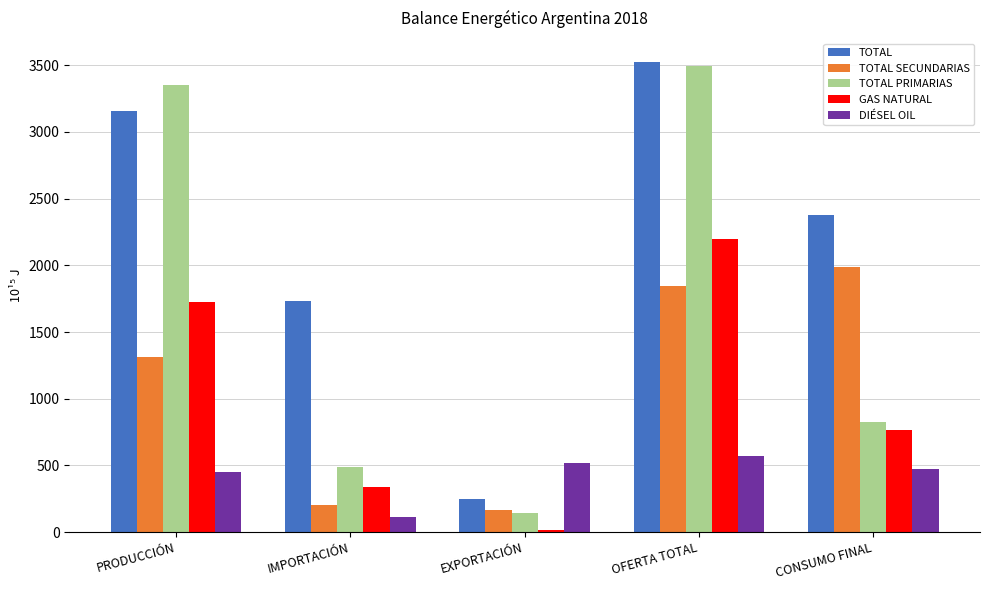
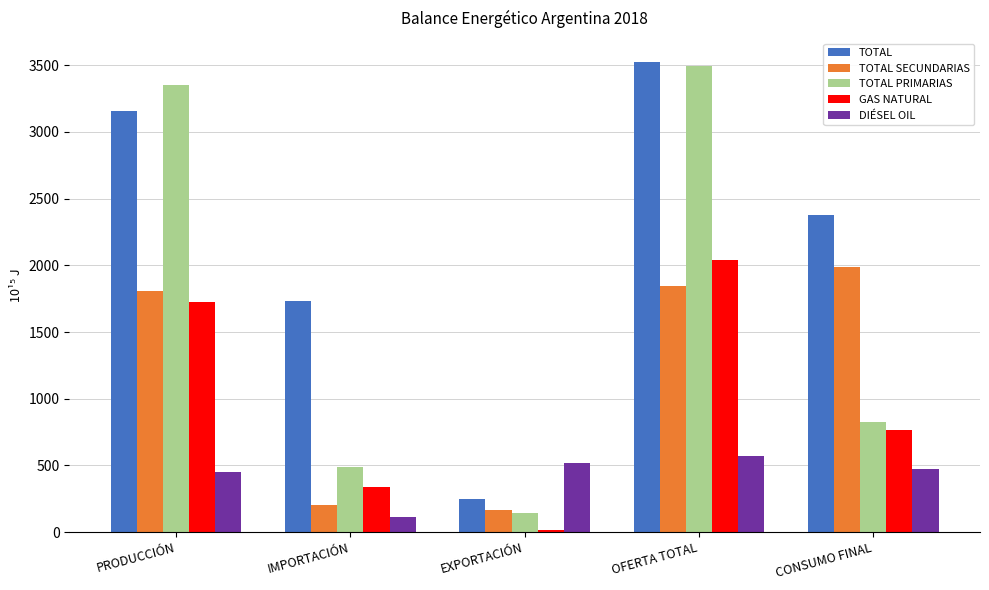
  {
    "TOTAL": {
      "PRODUCCIÓN": 3160,
      "IMPORTACIÓN": 1730,
      "EXPORTACIÓN": 250,
      "OFERTA TOTAL": 3530,
      "CONSUMO FINAL": 2380
    },
    "TOTAL SECUNDARIAS": {
-     "PRODUCCIÓN": 1310,
+     "PRODUCCIÓN": 1810,
      "IMPORTACIÓN": 200,
      "EXPORTACIÓN": 170,
      "OFERTA TOTAL": 1840,
      "CONSUMO FINAL": 1990
    },
    "TOTAL PRIMARIAS": {
      "PRODUCCIÓN": 3350,
      "IMPORTACIÓN": 490,
      "EXPORTACIÓN": 140,
      "OFERTA TOTAL": 3490,
      "CONSUMO FINAL": 820
    },
    "GAS NATURAL": {
      "PRODUCCIÓN": 1730,
      "IMPORTACIÓN": 340,
-     "OFERTA TOTAL": 2200,
+     "OFERTA TOTAL": 2040,
      "CONSUMO FINAL": 770
    },
    "DIÉSEL OIL": {
      "PRODUCCIÓN": 450,
      "IMPORTACIÓN": 110,
      "EXPORTACIÓN": 520,
      "OFERTA TOTAL": 570,
      "CONSUMO FINAL": 480
    }
  }
